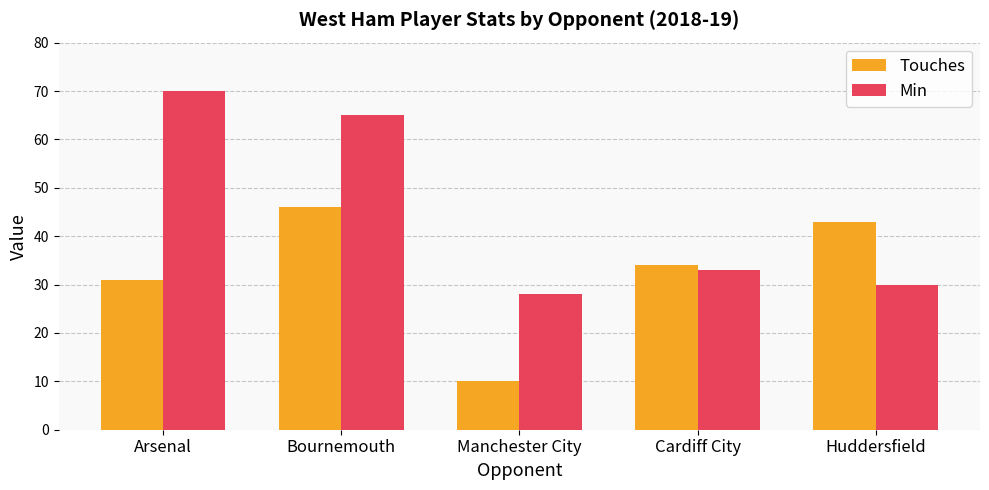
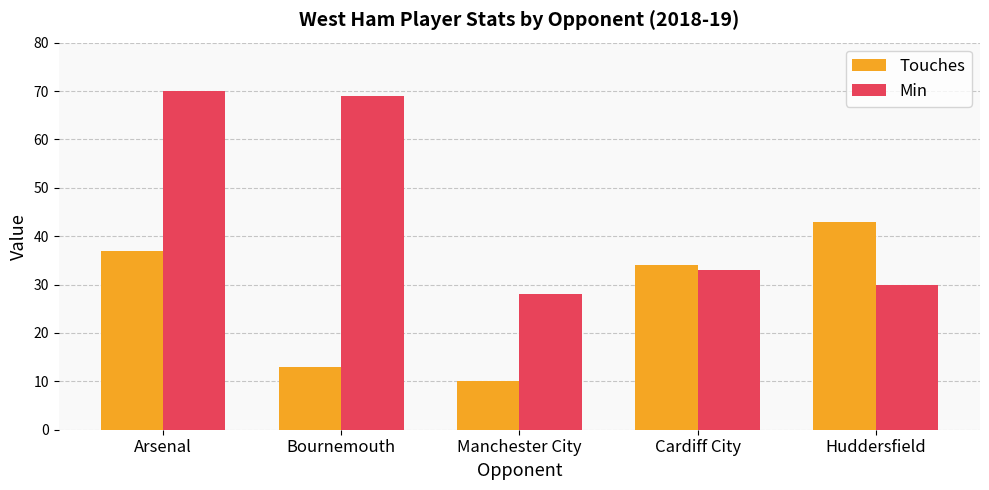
  {
    "Touches": {
-     "Arsenal": 31,
-     "Bournemouth": 46,
+     "Arsenal": 37,
+     "Bournemouth": 13,
      "Manchester City": 10,
      "Cardiff City": 34,
      "Huddersfield": 43
    },
    "Min": {
      "Arsenal": 70,
-     "Bournemouth": 65,
+     "Bournemouth": 69,
      "Manchester City": 28,
      "Cardiff City": 33,
      "Huddersfield": 30
    }
  }
